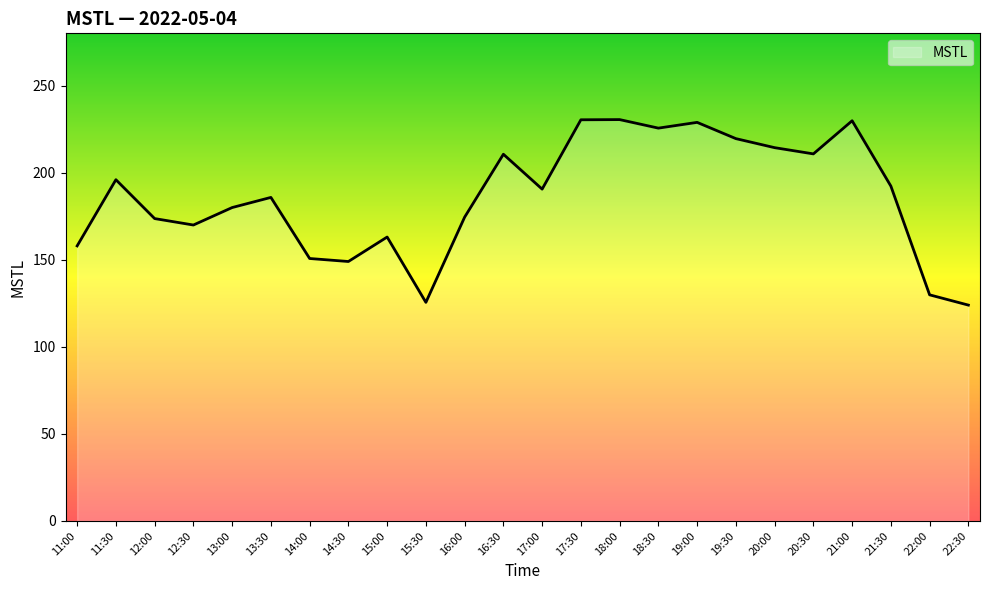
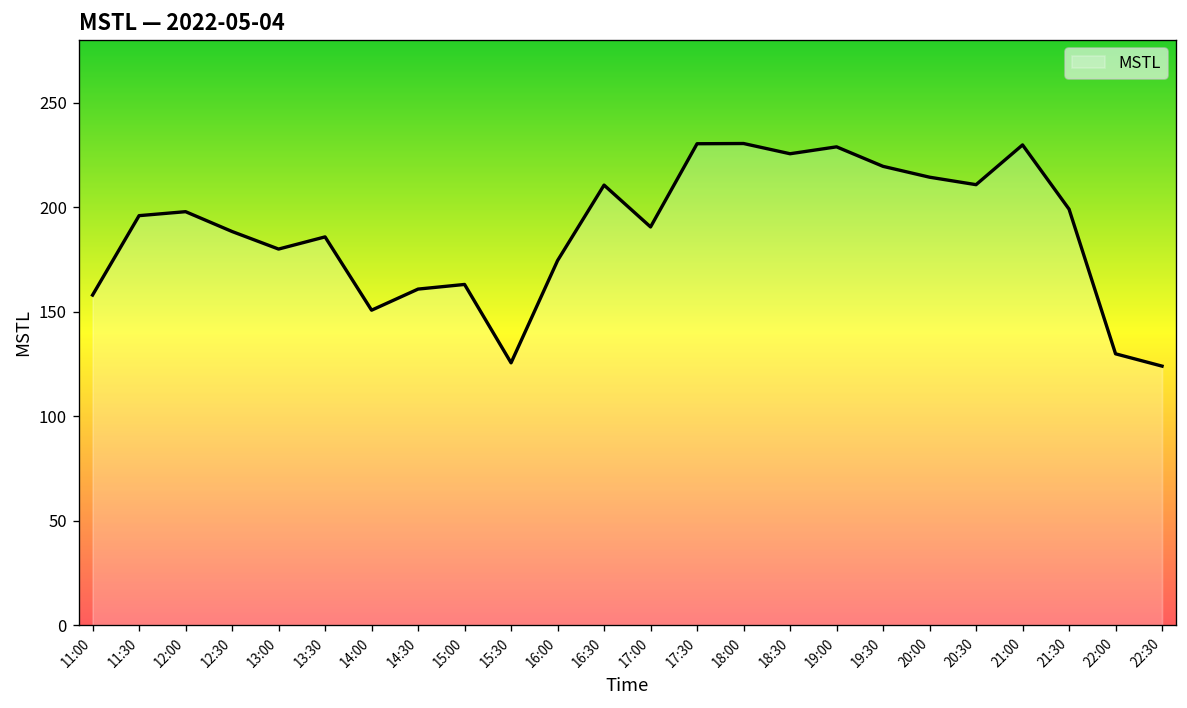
  {
    "11:00": 158,
    "11:30": 196,
-   "12:00": 174,
-   "12:30": 170,
+   "12:00": 198,
+   "12:30": 188,
    "13:00": 180,
    "13:30": 186,
    "14:00": 151,
-   "14:30": 149,
+   "14:30": 161,
    "15:00": 163,
    "15:30": 126,
    "16:00": 174,
    "16:30": 211,
    "17:00": 191,
    "17:30": 230,
    "18:00": 230,
    "18:30": 226,
    "19:00": 229,
    "19:30": 220,
    "20:00": 214,
    "20:30": 211,
    "21:00": 230,
-   "21:30": 192,
+   "21:30": 199,
    "22:00": 130,
    "22:30": 124
  }
